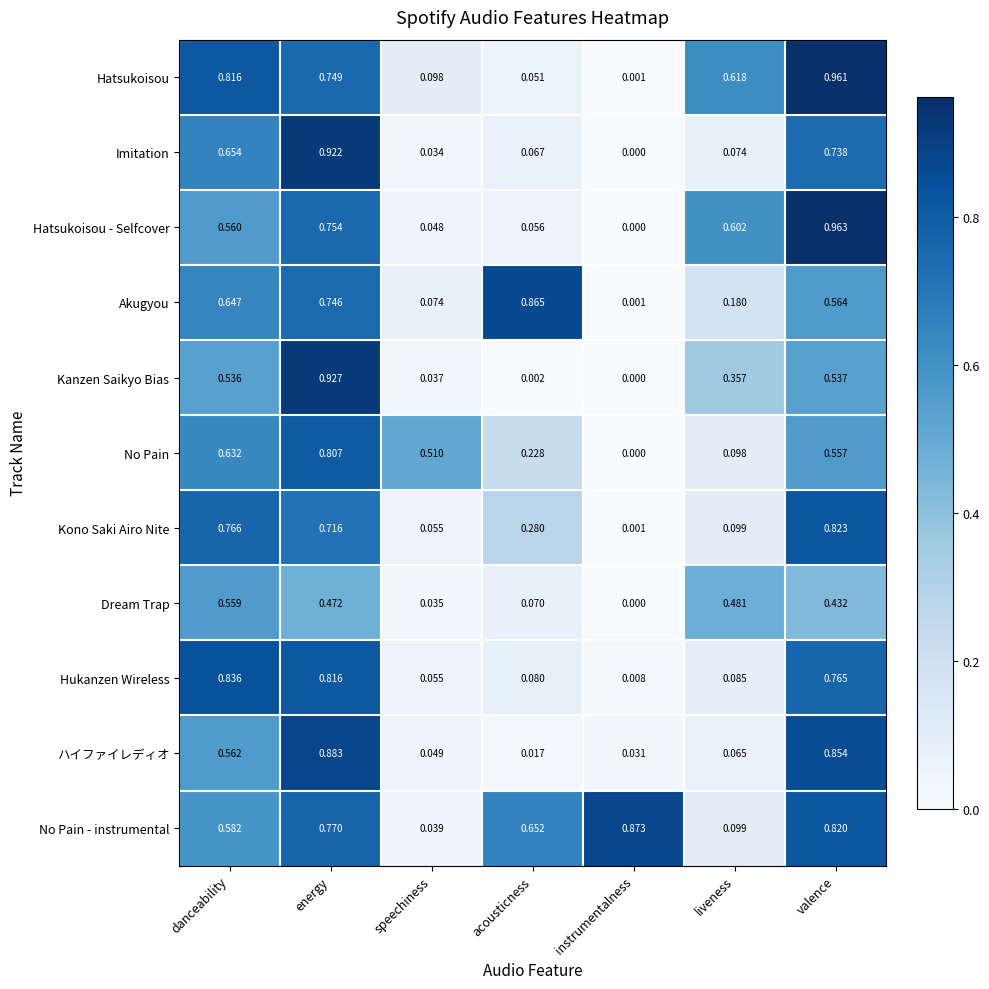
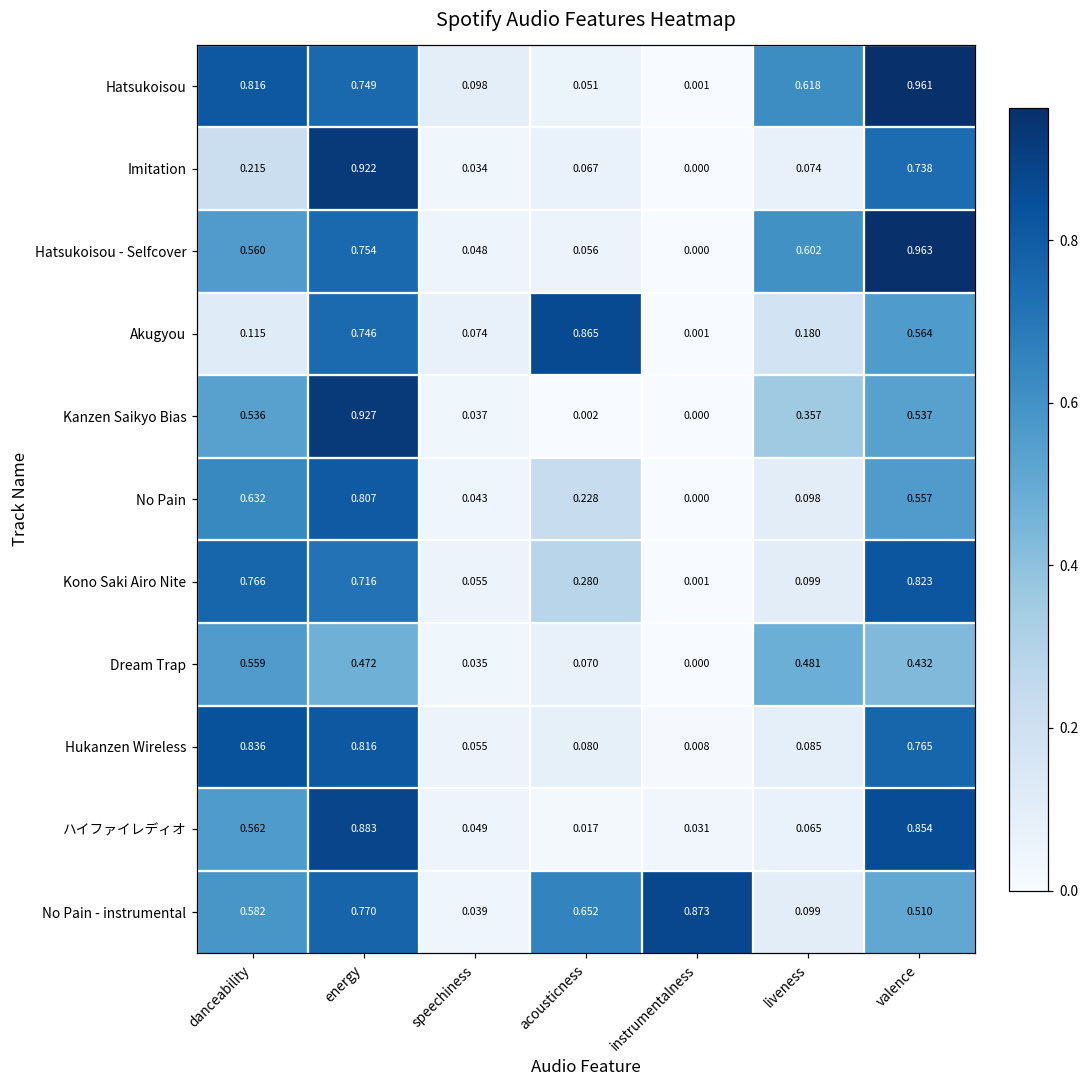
  {
    "Hatsukoisou": {
      "danceability": 0.816,
      "energy": 0.749,
      "speechiness": 0.098,
      "acousticness": 0.051,
      "instrumentalness": 0.001,
      "liveness": 0.618,
      "valence": 0.961
    },
    "Imitation": {
-     "danceability": 0.654,
+     "danceability": 0.215,
      "energy": 0.922,
      "speechiness": 0.034,
      "acousticness": 0.067,
      "instrumentalness": 0.000,
      "liveness": 0.074,
      "valence": 0.738
    },
    "Hatsukoisou - Selfcover": {
      "danceability": 0.560,
      "energy": 0.754,
      "speechiness": 0.048,
      "acousticness": 0.056,
      "instrumentalness": 0.000,
      "liveness": 0.602,
      "valence": 0.963
    },
    "Akugyou": {
-     "danceability": 0.647,
+     "danceability": 0.115,
      "energy": 0.746,
      "speechiness": 0.074,
      "acousticness": 0.865,
      "instrumentalness": 0.001,
      "liveness": 0.180,
      "valence": 0.564
    },
    "Kanzen Saikyo Bias": {
      "danceability": 0.536,
      "energy": 0.927,
      "speechiness": 0.037,
      "acousticness": 0.002,
      "instrumentalness": 0.000,
      "liveness": 0.357,
      "valence": 0.537
    },
    "No Pain": {
      "danceability": 0.632,
      "energy": 0.807,
-     "speechiness": 0.510,
+     "speechiness": 0.043,
      "acousticness": 0.228,
      "instrumentalness": 0.000,
      "liveness": 0.098,
      "valence": 0.557
    },
    "Kono Saki Airo Nite": {
      "danceability": 0.766,
      "energy": 0.716,
      "speechiness": 0.055,
      "acousticness": 0.280,
      "instrumentalness": 0.001,
      "liveness": 0.099,
      "valence": 0.823
    },
    "Dream Trap": {
      "danceability": 0.559,
      "energy": 0.472,
      "speechiness": 0.035,
      "acousticness": 0.070,
      "instrumentalness": 0.000,
      "liveness": 0.481,
      "valence": 0.432
    },
    "Hukanzen Wireless": {
      "danceability": 0.836,
      "energy": 0.816,
      "speechiness": 0.055,
      "acousticness": 0.080,
      "instrumentalness": 0.008,
      "liveness": 0.085,
      "valence": 0.765
    },
    "ハイファイレディオ": {
      "danceability": 0.562,
      "energy": 0.883,
      "speechiness": 0.049,
      "acousticness": 0.017,
      "instrumentalness": 0.031,
      "liveness": 0.065,
      "valence": 0.854
    },
    "No Pain - instrumental": {
      "danceability": 0.582,
      "energy": 0.770,
      "speechiness": 0.039,
      "acousticness": 0.652,
      "instrumentalness": 0.873,
      "liveness": 0.099,
-     "valence": 0.820
+     "valence": 0.510
    }
  }
